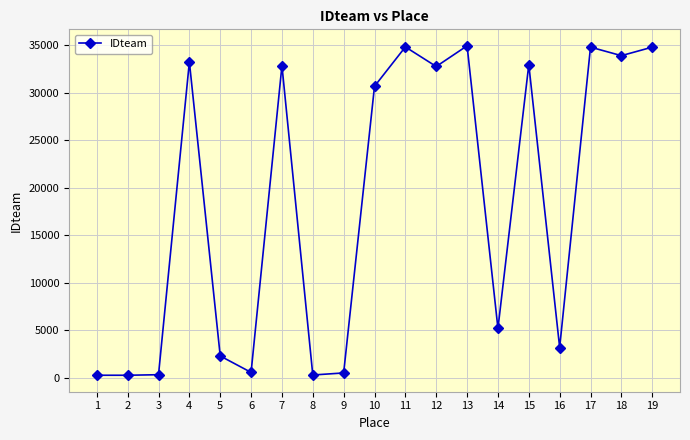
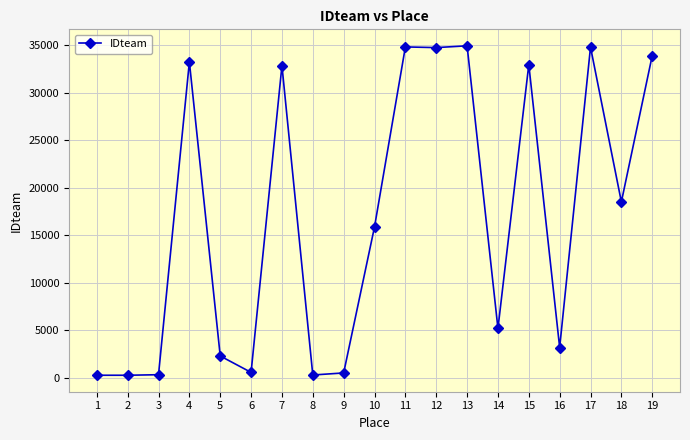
  {
    "1": 0,
    "2": 0,
    "3": 0,
    "4": 33000,
    "5": 2000,
    "6": 1000,
    "7": 33000,
    "8": 0,
    "9": 0,
-   "10": 31000,
+   "10": 16000,
    "11": 35000,
-   "12": 33000,
+   "12": 35000,
    "13": 35000,
    "14": 5000,
    "15": 33000,
    "16": 3000,
    "17": 35000,
-   "18": 34000,
-   "19": 35000
+   "18": 18000,
+   "19": 34000
  }
